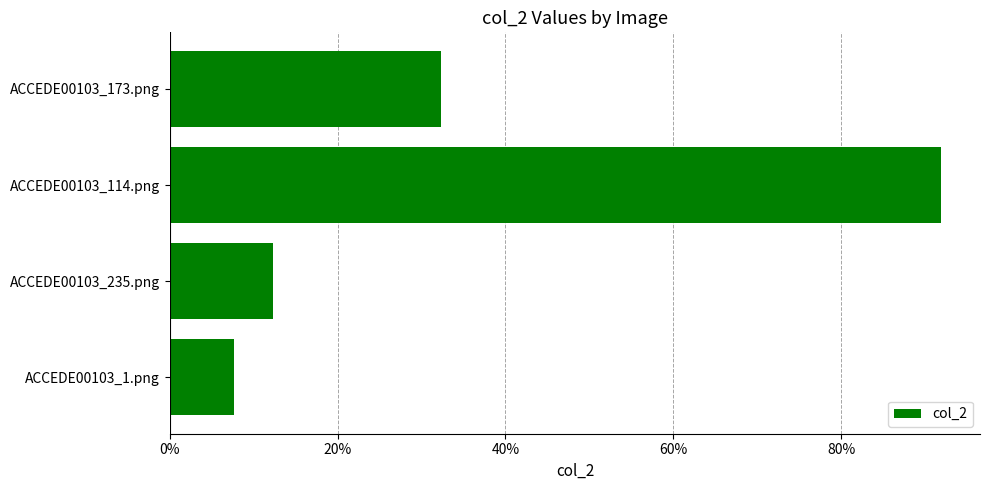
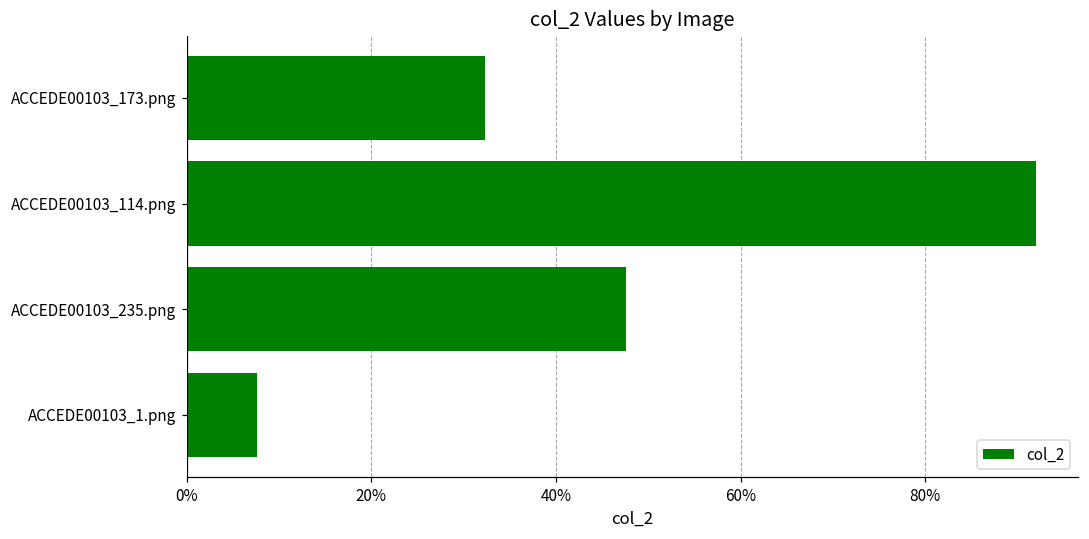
  {
    "ACCEDE00103_173.png": "32%",
    "ACCEDE00103_114.png": "92%",
-   "ACCEDE00103_235.png": "12%",
+   "ACCEDE00103_235.png": "48%",
    "ACCEDE00103_1.png": "8%"
  }
